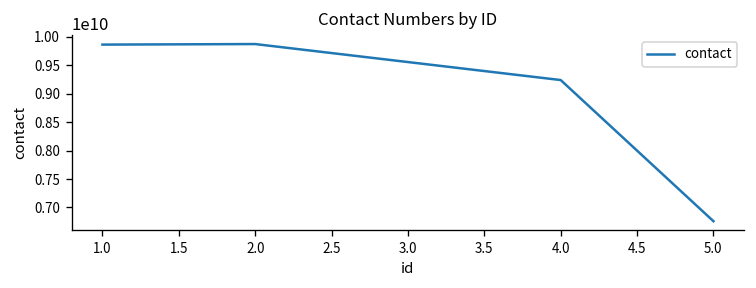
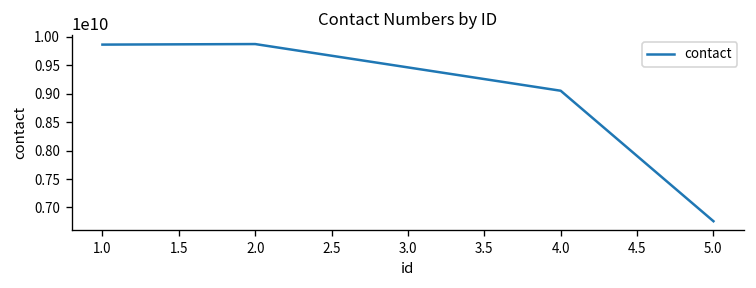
  {
    "1.0": 9900000000,
    "2.0": 9900000000,
-   "4.0": 9200000000,
+   "4.0": 9000000000,
    "5.0": 6800000000
  }
